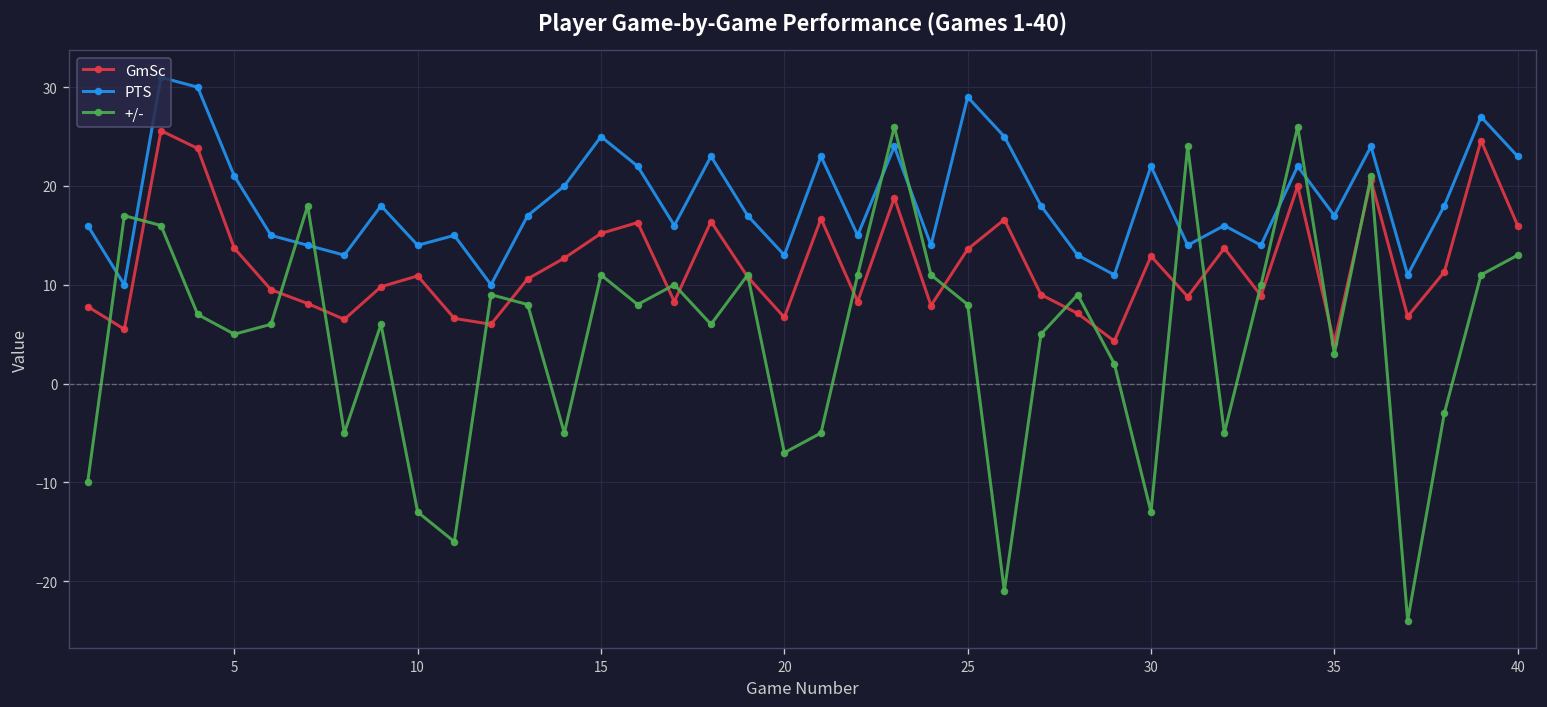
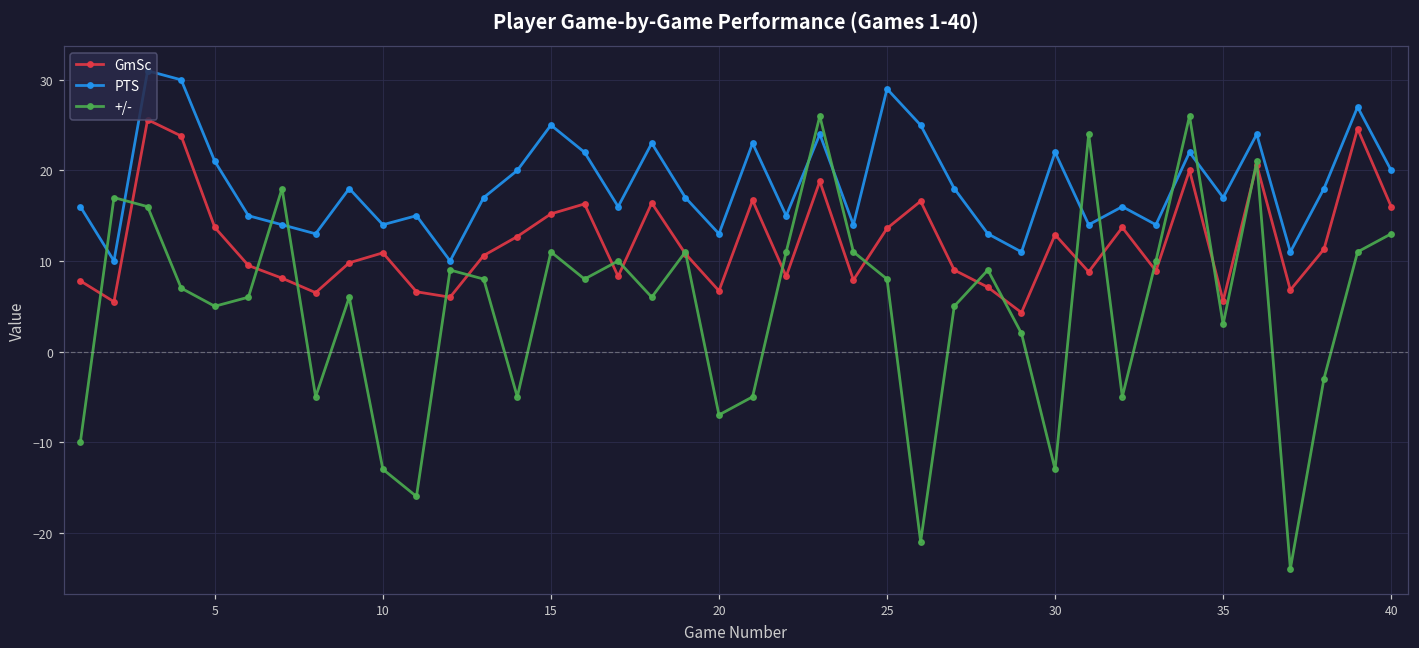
  {
    "GmSc": {
      "5": 14,
      "10": 11,
      "15": 15,
      "20": 7,
      "25": 14,
      "30": 13,
-     "35": 4,
+     "35": 6,
      "40": 16
    },
    "PTS": {
      "5": 21,
      "10": 14,
      "15": 25,
      "20": 13,
      "25": 29,
      "30": 22,
      "35": 17,
-     "40": 23
+     "40": 20
    },
    "+/-": {
      "5": 5,
      "10": -13,
      "15": 11,
      "20": -7,
      "25": 8,
      "30": -13,
      "35": 3,
      "40": 13
    }
  }
